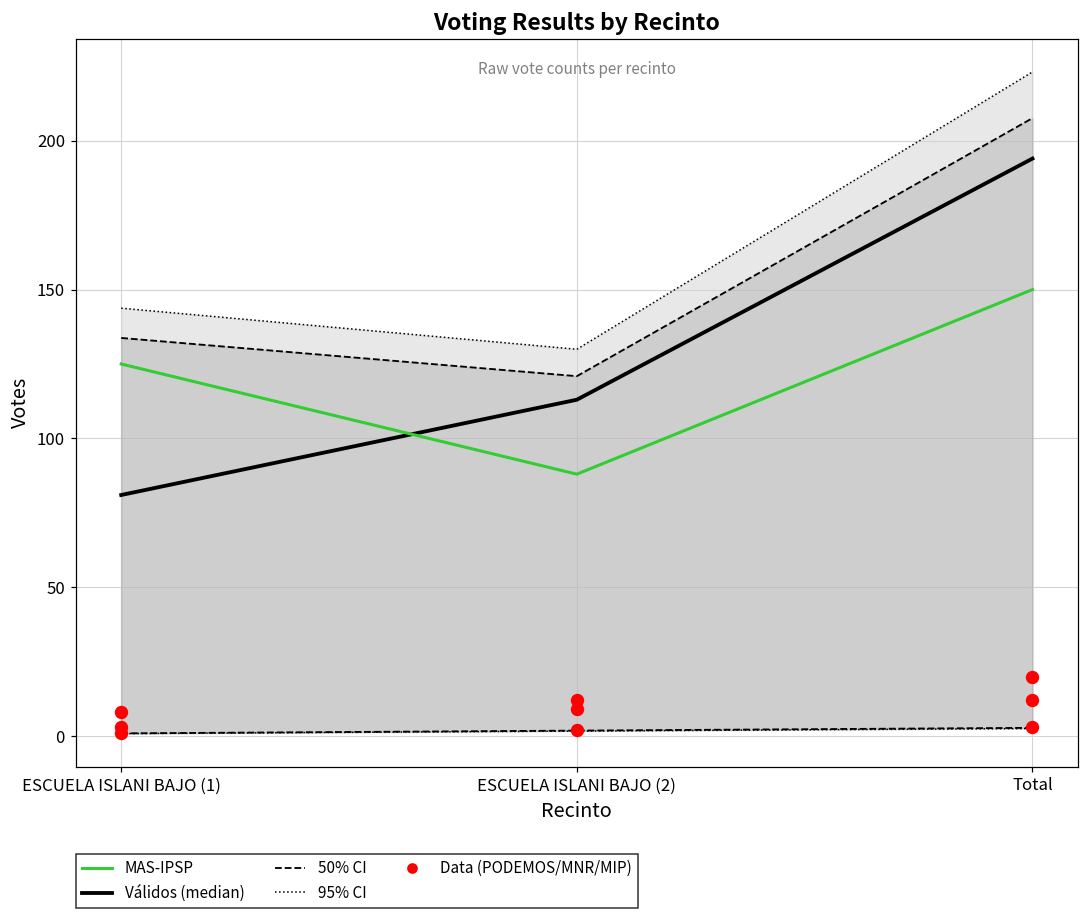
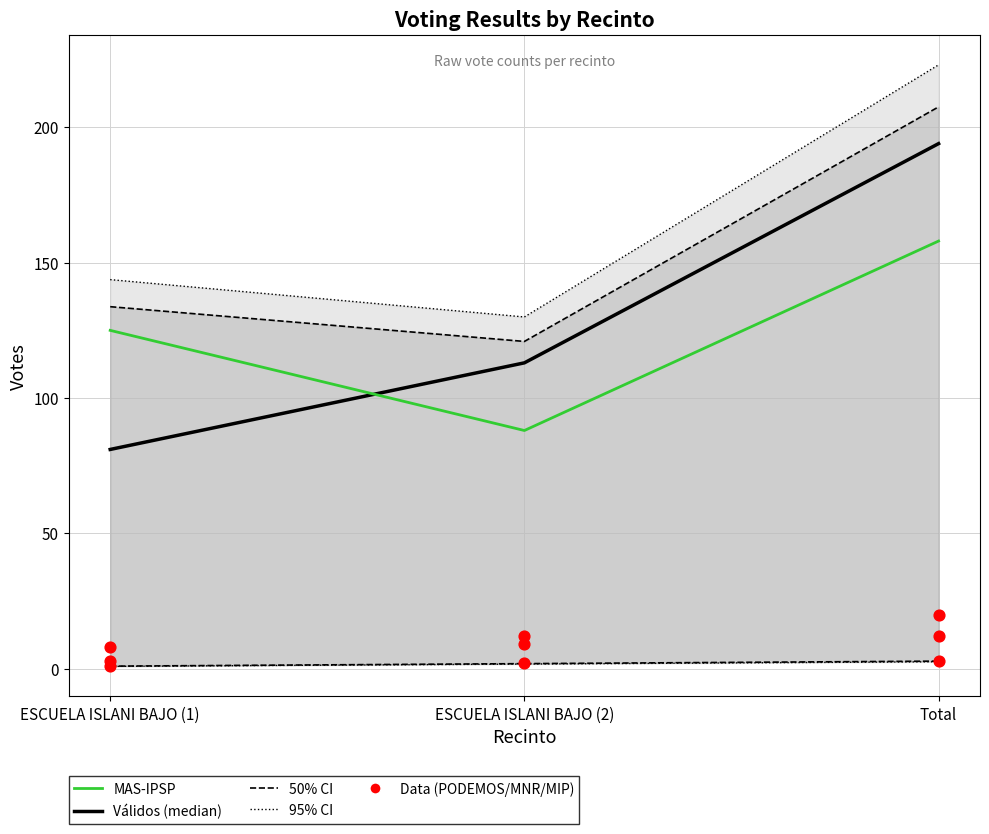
  {
    "MAS-IPSP": {
      "ESCUELA ISLANI BAJO (1)": 125,
      "ESCUELA ISLANI BAJO (2)": 88,
-     "Total": 150
+     "Total": 158
    }
  }
